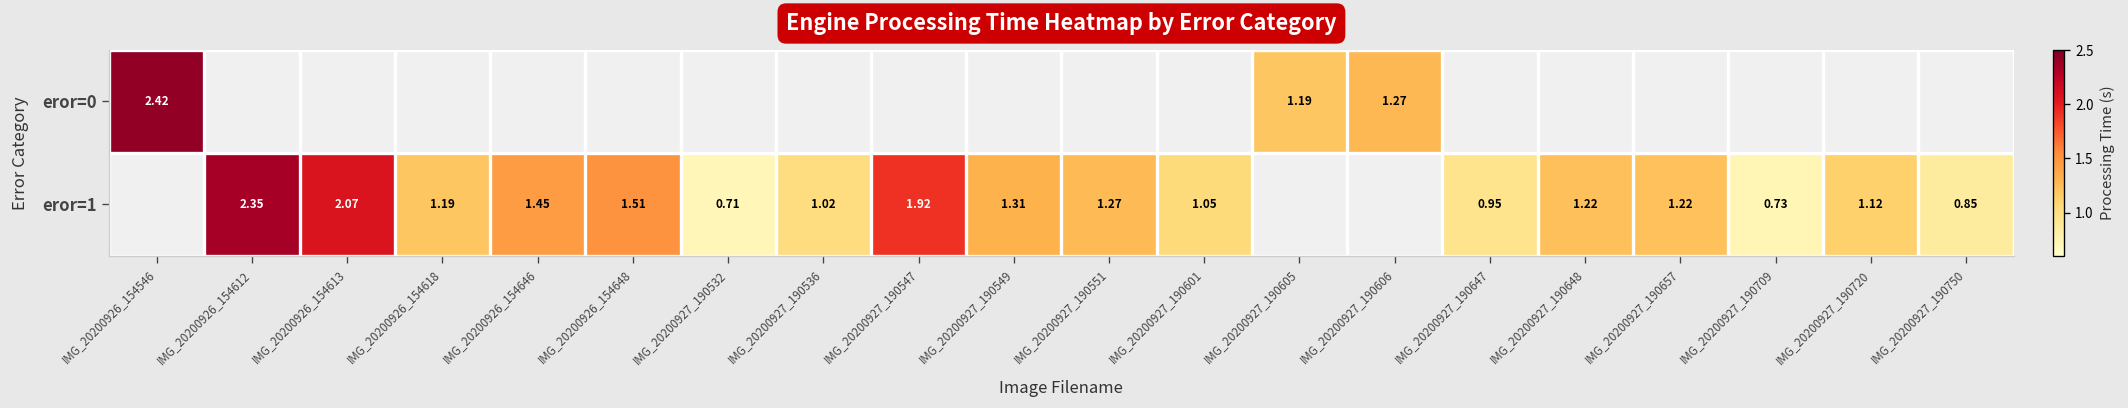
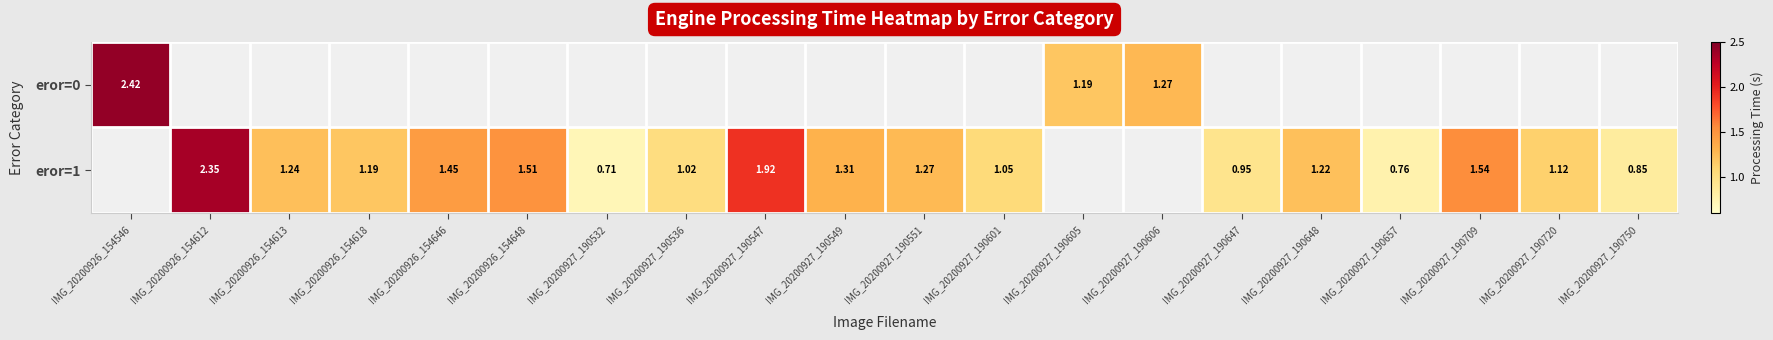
  {
    "eror=0": {
      "IMG_20200926_154546": 2.42,
      "IMG_20200927_190605": 1.19,
      "IMG_20200927_190606": 1.27
    },
    "eror=1": {
      "IMG_20200926_154612": 2.35,
-     "IMG_20200926_154613": 2.07,
+     "IMG_20200926_154613": 1.24,
      "IMG_20200926_154618": 1.19,
      "IMG_20200926_154646": 1.45,
      "IMG_20200926_154648": 1.51,
      "IMG_20200927_190532": 0.71,
      "IMG_20200927_190536": 1.02,
      "IMG_20200927_190547": 1.92,
      "IMG_20200927_190549": 1.31,
      "IMG_20200927_190551": 1.27,
      "IMG_20200927_190601": 1.05,
      "IMG_20200927_190647": 0.95,
      "IMG_20200927_190648": 1.22,
-     "IMG_20200927_190657": 1.22,
-     "IMG_20200927_190709": 0.73,
+     "IMG_20200927_190657": 0.76,
+     "IMG_20200927_190709": 1.54,
      "IMG_20200927_190720": 1.12,
      "IMG_20200927_190750": 0.85
    }
  }
